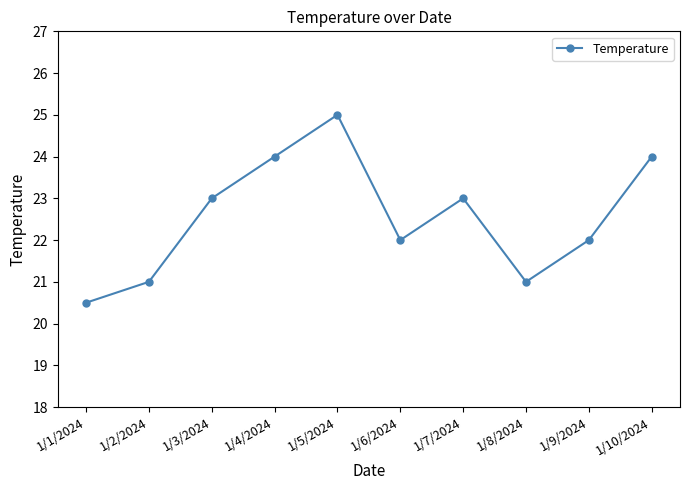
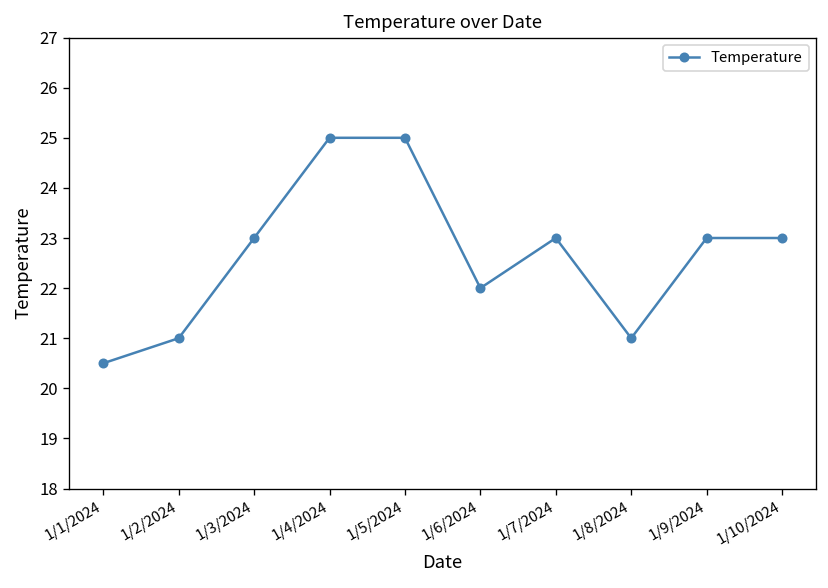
  {
    "1/1/2024": 20.5,
    "1/2/2024": 21,
    "1/3/2024": 23,
-   "1/4/2024": 24,
+   "1/4/2024": 25,
    "1/5/2024": 25,
    "1/6/2024": 22,
    "1/7/2024": 23,
    "1/8/2024": 21,
-   "1/9/2024": 22,
-   "1/10/2024": 24
+   "1/9/2024": 23,
+   "1/10/2024": 23
  }
